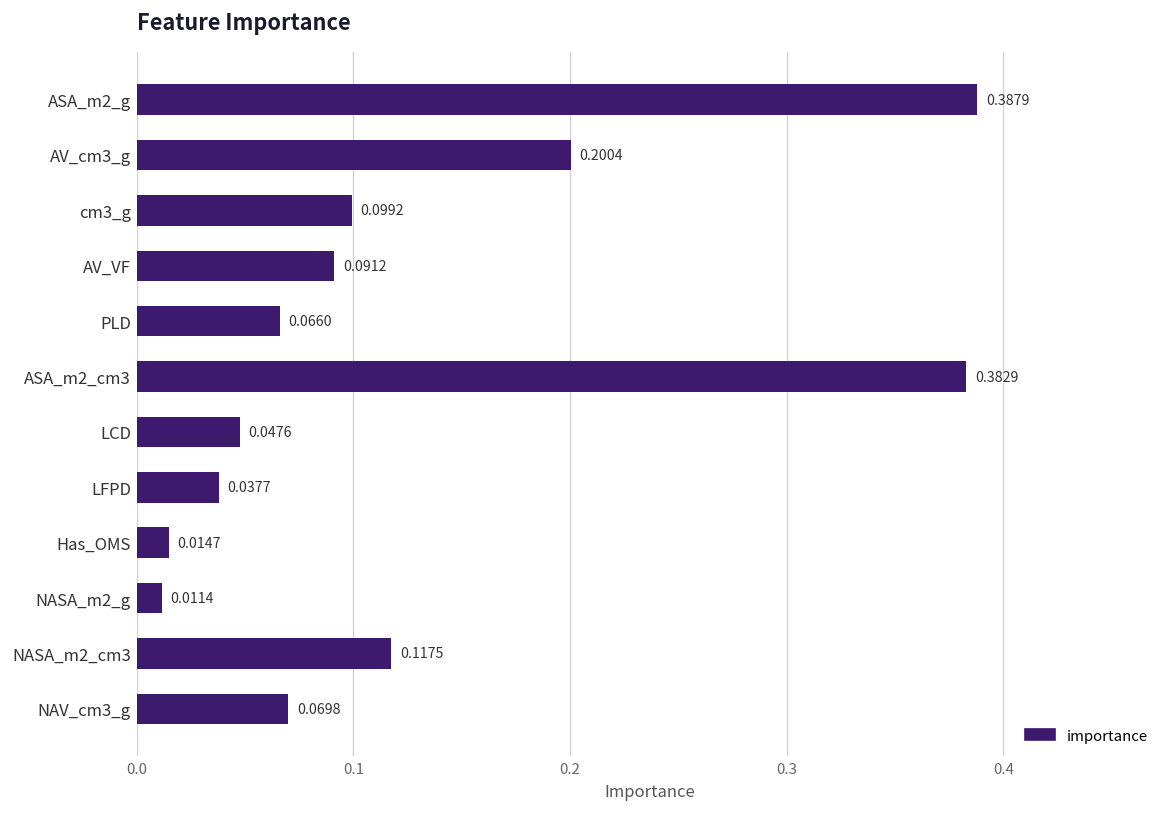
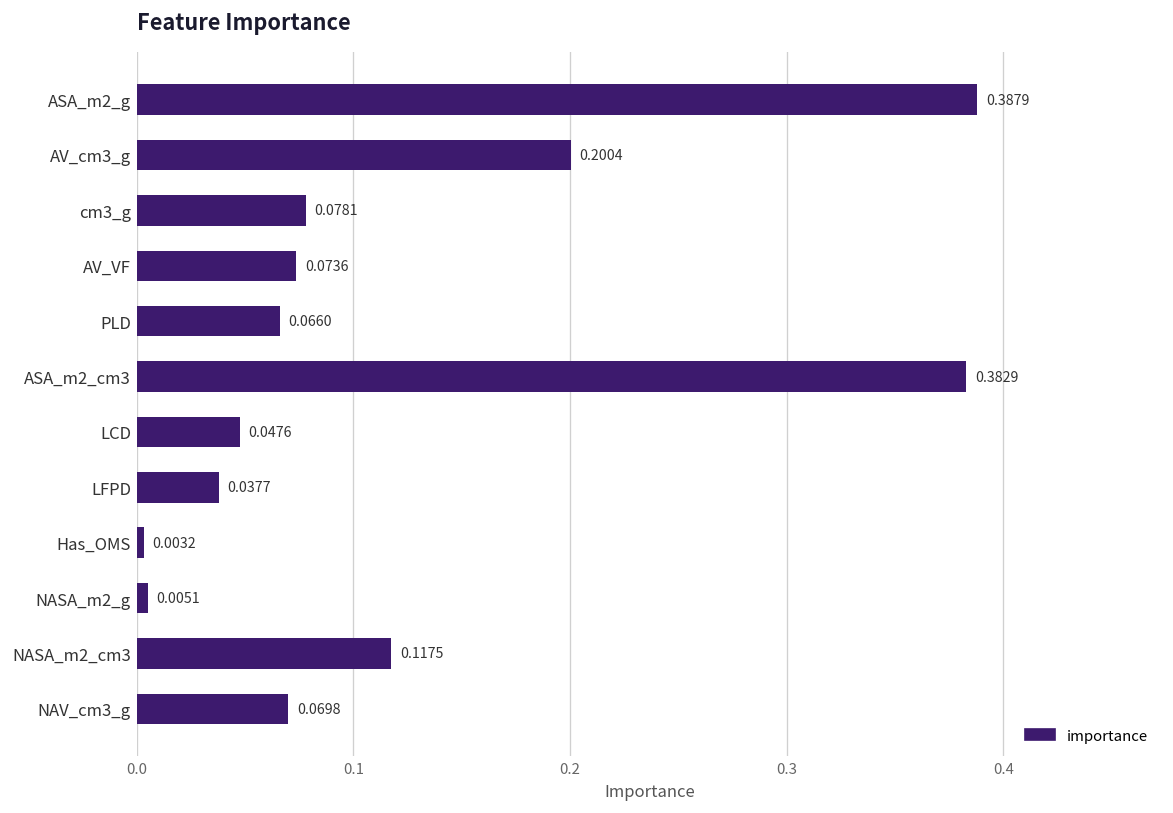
  {
    "ASA_m2_g": 0.3879,
    "AV_cm3_g": 0.2004,
-   "cm3_g": 0.0992,
-   "AV_VF": 0.0912,
+   "cm3_g": 0.0781,
+   "AV_VF": 0.0736,
    "PLD": 0.0660,
    "ASA_m2_cm3": 0.3829,
    "LCD": 0.0476,
    "LFPD": 0.0377,
-   "Has_OMS": 0.0147,
-   "NASA_m2_g": 0.0114,
+   "Has_OMS": 0.0032,
+   "NASA_m2_g": 0.0051,
    "NASA_m2_cm3": 0.1175,
    "NAV_cm3_g": 0.0698
  }
